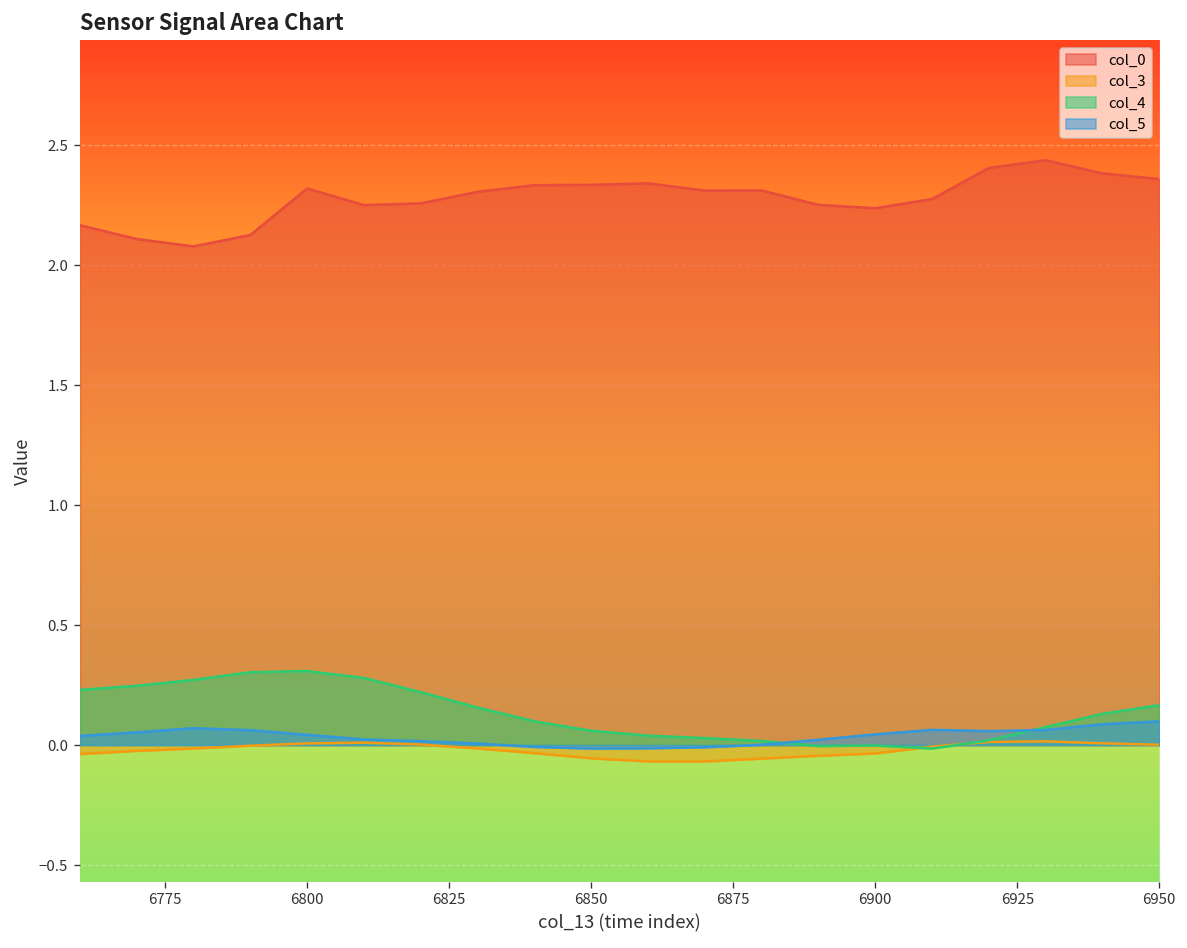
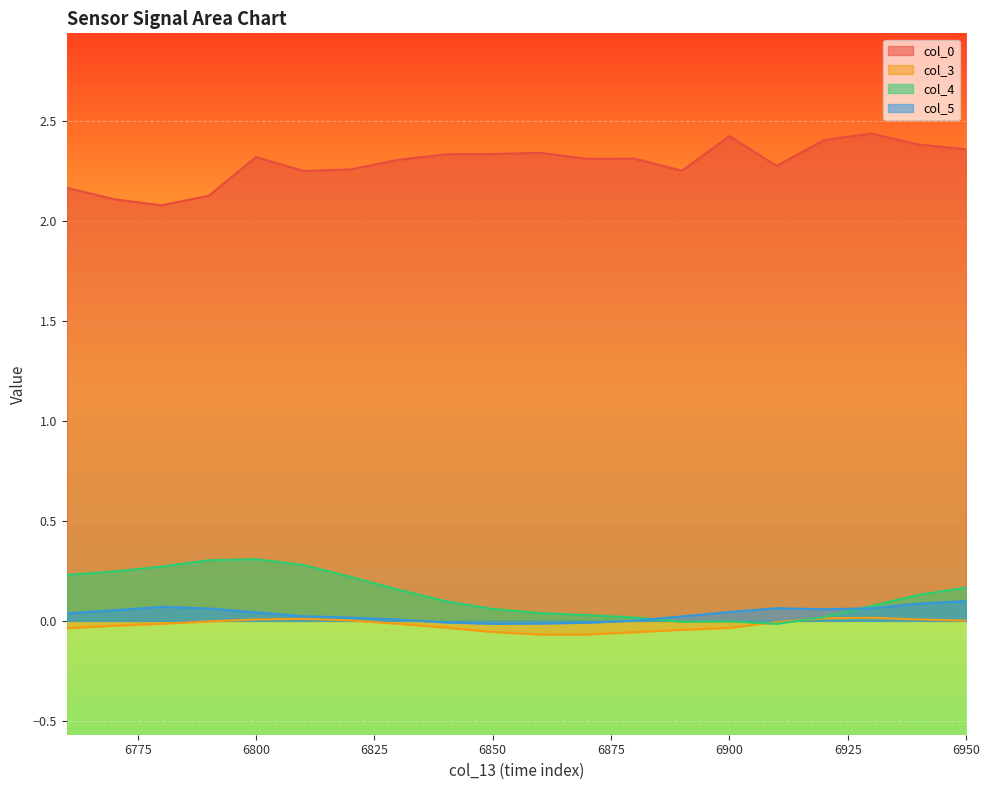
  {
    "col_0": {
      "6800": 2.32,
      "6850": 2.33,
-     "6900": 2.24,
+     "6900": 2.42,
      "6950": 2.36
    }
  }
